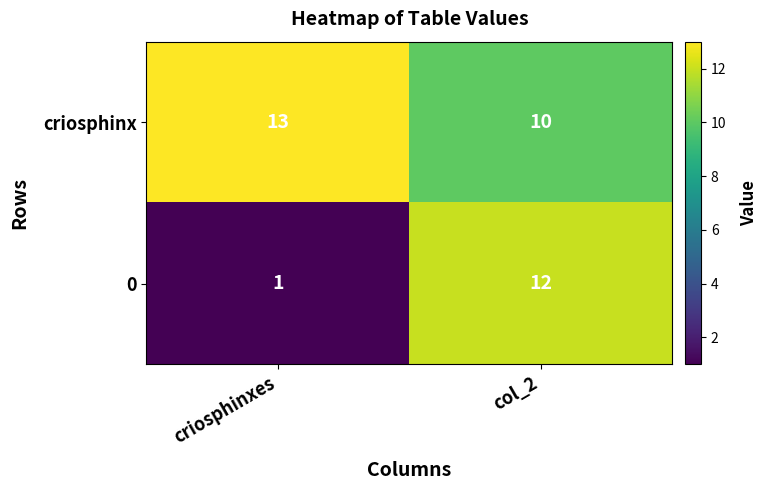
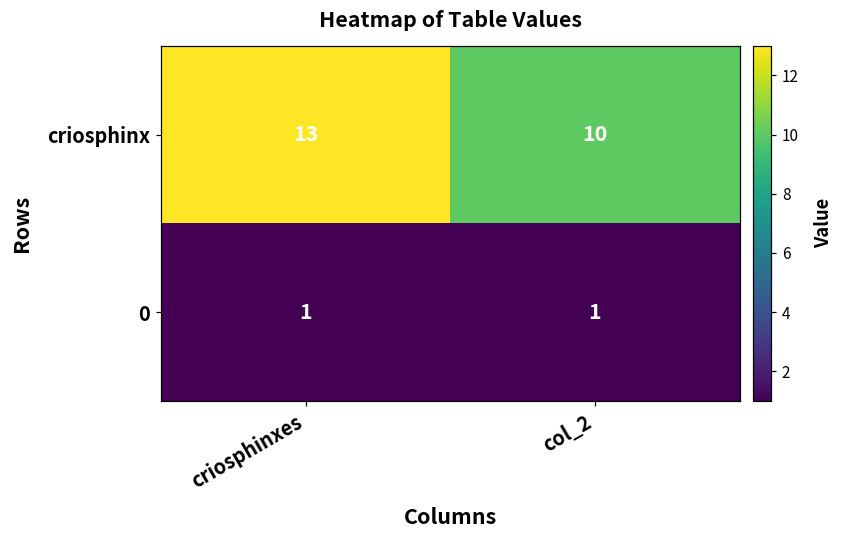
  {
    "criosphinx": {
      "criosphinxes": 13,
      "col_2": 10
    },
    "0": {
      "criosphinxes": 1,
-     "col_2": 12
+     "col_2": 1
    }
  }
